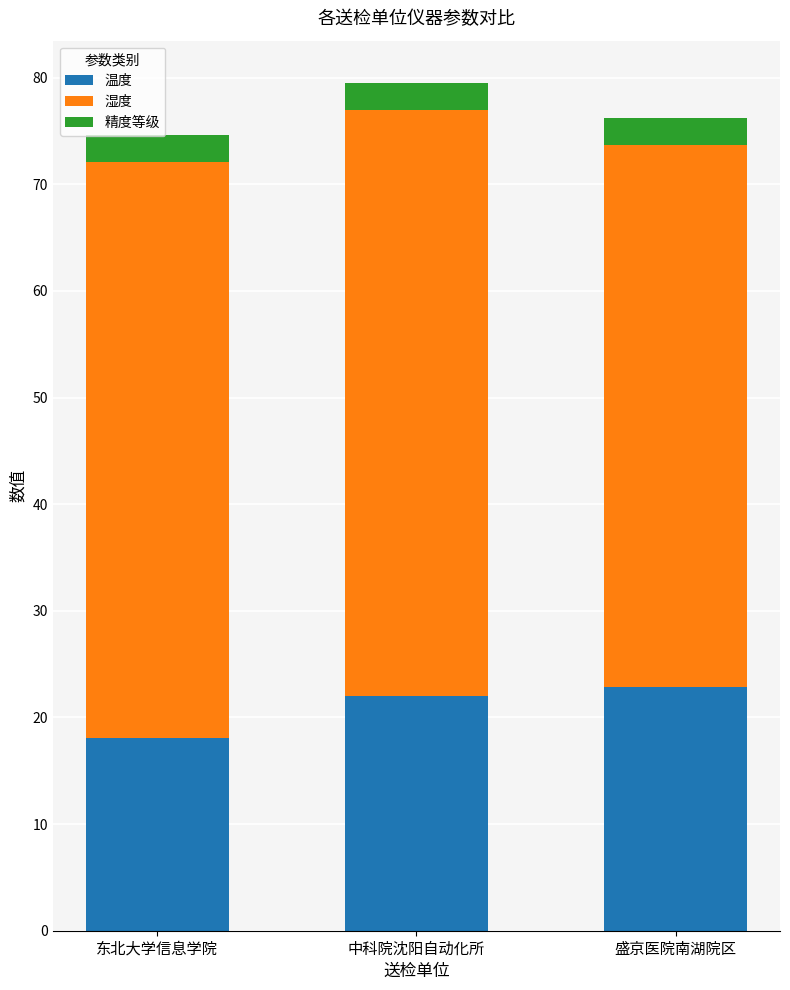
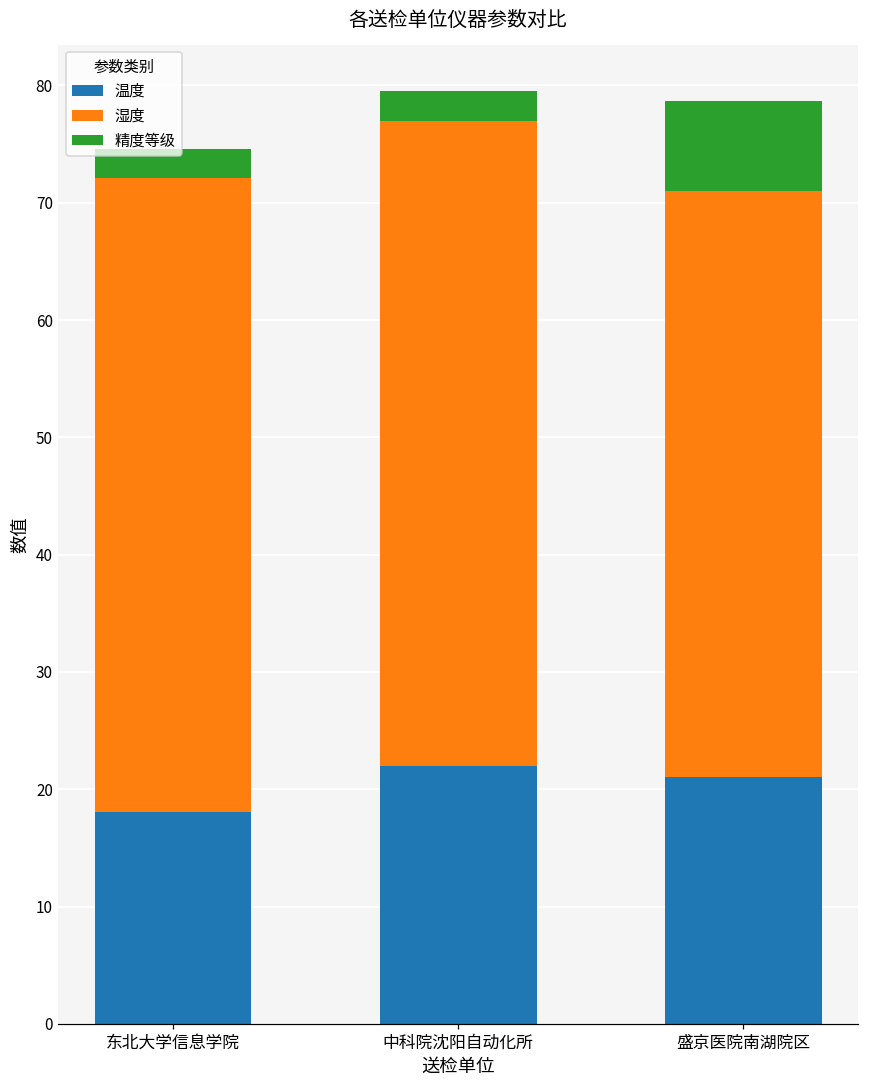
  {
    "温度": {
      "东北大学信息学院": 18.1,
      "中科院沈阳自动化所": 22.0,
-     "盛京医院南湖院区": 22.9
+     "盛京医院南湖院区": 21.0
    },
    "湿度": {
      "东北大学信息学院": 54.0,
      "中科院沈阳自动化所": 55.0,
-     "盛京医院南湖院区": 50.8
+     "盛京医院南湖院区": 50.0
    },
    "精度等级": {
      "中科院沈阳自动化所": 2.5,
-     "盛京医院南湖院区": 2.5
+     "盛京医院南湖院区": 7.7
    }
  }
